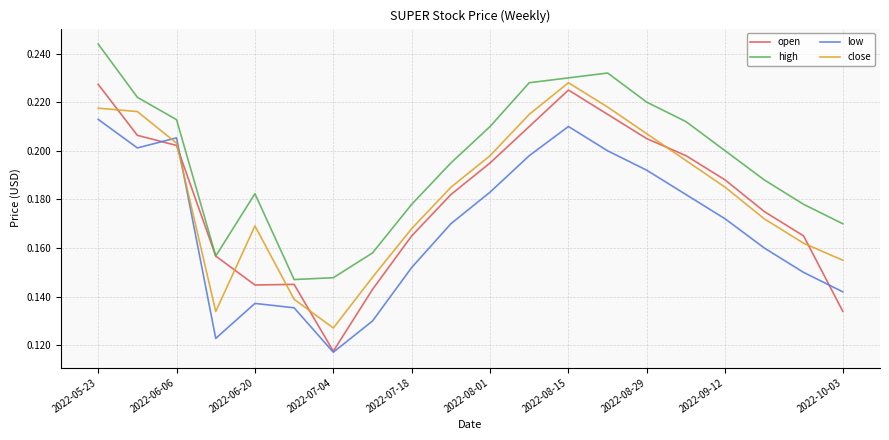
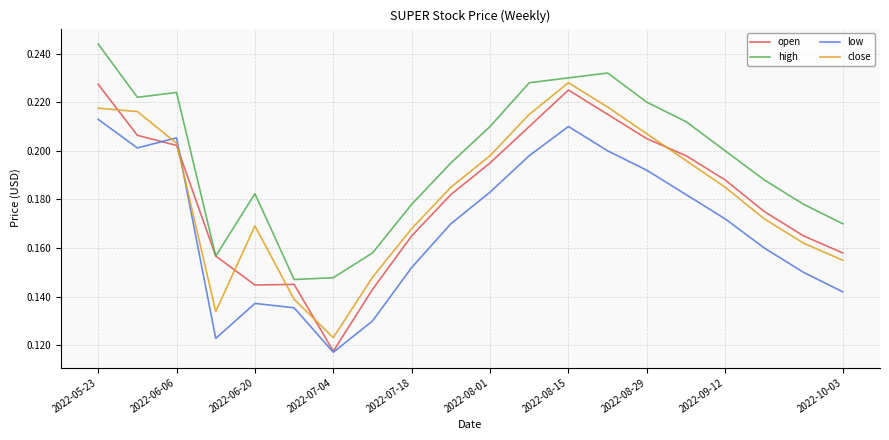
  {
    "open": {
      "2022-05-23": 0.227,
      "2022-06-20": 0.145,
      "2022-07-18": 0.165,
      "2022-08-01": 0.195,
      "2022-08-15": 0.225,
      "2022-08-29": 0.205,
      "2022-09-12": 0.188,
-     "2022-10-03": 0.134
+     "2022-10-03": 0.158
    },
    "high": {
      "2022-05-23": 0.244,
-     "2022-06-06": 0.213,
+     "2022-06-06": 0.224,
      "2022-06-20": 0.182,
      "2022-07-04": 0.148,
      "2022-07-18": 0.178,
      "2022-08-01": 0.210,
      "2022-08-15": 0.230,
      "2022-08-29": 0.220,
      "2022-09-12": 0.200,
      "2022-10-03": 0.170
    },
    "low": {
      "2022-05-23": 0.213,
      "2022-06-06": 0.205,
      "2022-06-20": 0.137,
      "2022-07-18": 0.152,
      "2022-08-01": 0.183,
      "2022-08-15": 0.210,
      "2022-08-29": 0.192,
      "2022-09-12": 0.172,
      "2022-10-03": 0.142
    },
    "close": {
      "2022-05-23": 0.218,
      "2022-06-20": 0.169,
-     "2022-07-04": 0.127,
+     "2022-07-04": 0.123,
      "2022-07-18": 0.168,
      "2022-08-01": 0.198,
      "2022-08-15": 0.228,
      "2022-08-29": 0.207,
      "2022-09-12": 0.185,
      "2022-10-03": 0.155
    }
  }
